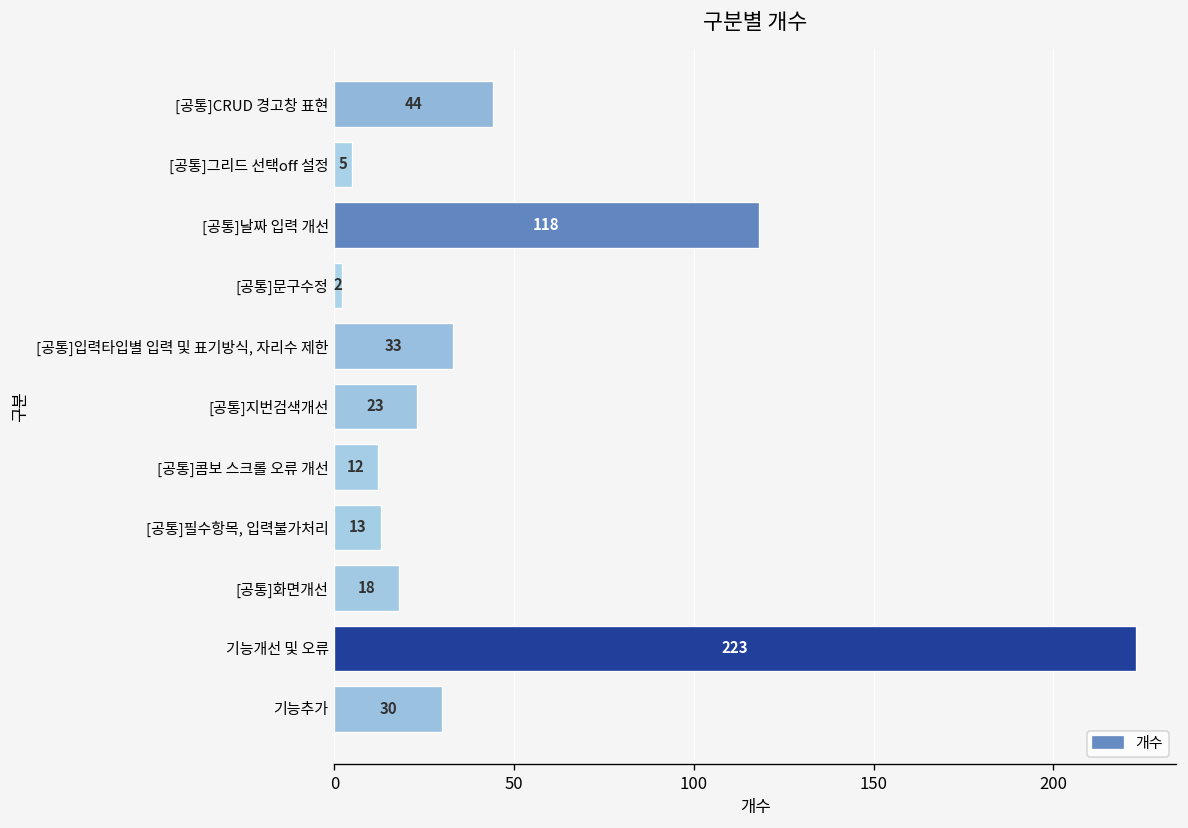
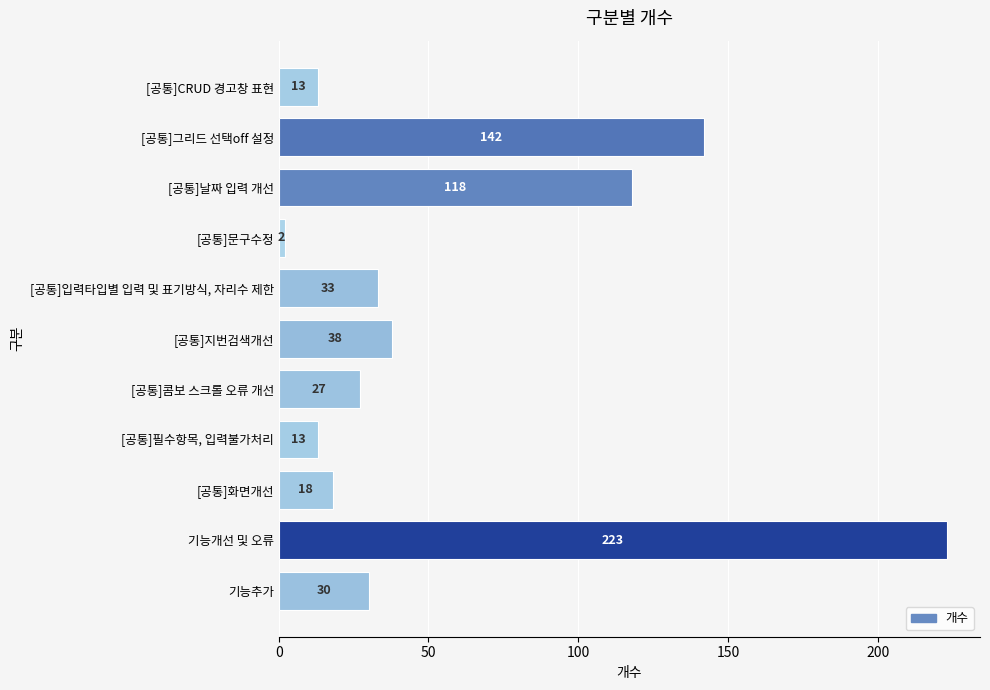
  {
-   "[공통]CRUD 경고창 표현": 44,
-   "[공통]그리드 선택off 설정": 5,
+   "[공통]CRUD 경고창 표현": 13,
+   "[공통]그리드 선택off 설정": 142,
    "[공통]날짜 입력 개선": 118,
    "[공통]문구수정": 2,
    "[공통]입력타입별 입력 및 표기방식, 자리수 제한": 33,
-   "[공통]지번검색개선": 23,
-   "[공통]콤보 스크롤 오류 개선": 12,
+   "[공통]지번검색개선": 38,
+   "[공통]콤보 스크롤 오류 개선": 27,
    "[공통]필수항목, 입력불가처리": 13,
    "[공통]화면개선": 18,
    "기능개선 및 오류": 223,
    "기능추가": 30
  }
